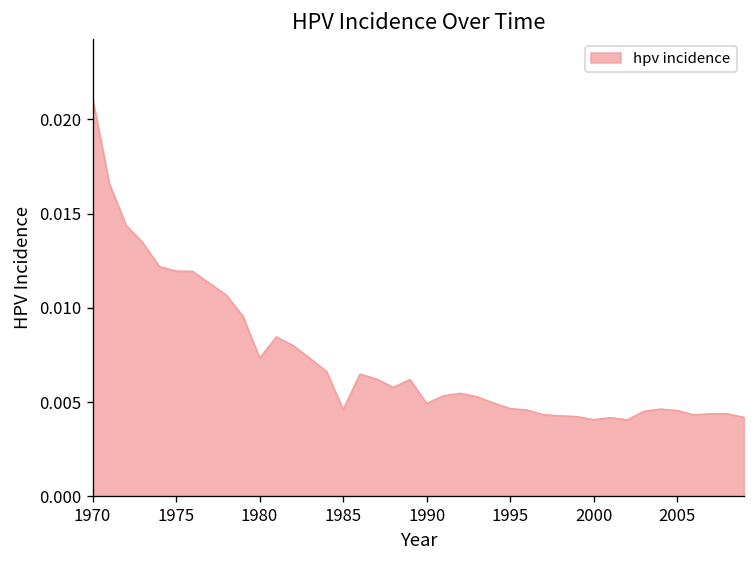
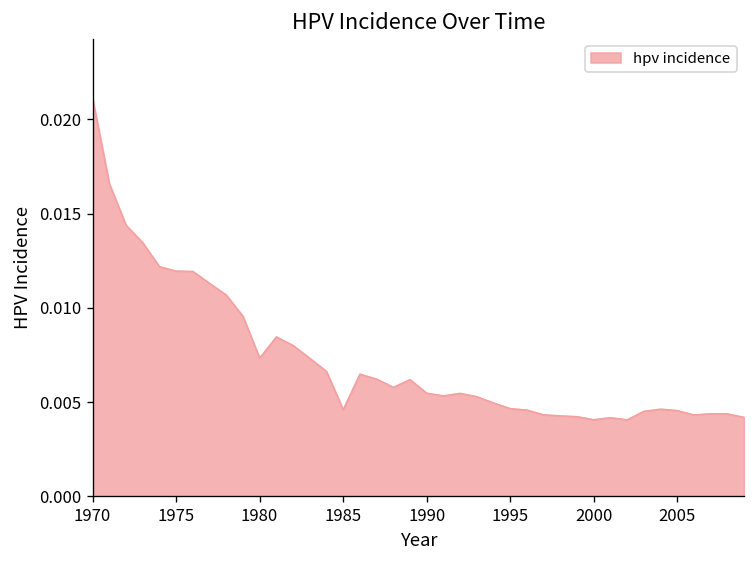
  {
    "1970": 0.0211,
    "1975": 0.0120,
    "1980": 0.0073,
    "1985": 0.0046,
-   "1990": 0.0049,
+   "1990": 0.0055,
    "1995": 0.0047,
    "2000": 0.0041,
    "2005": 0.0046
  }
